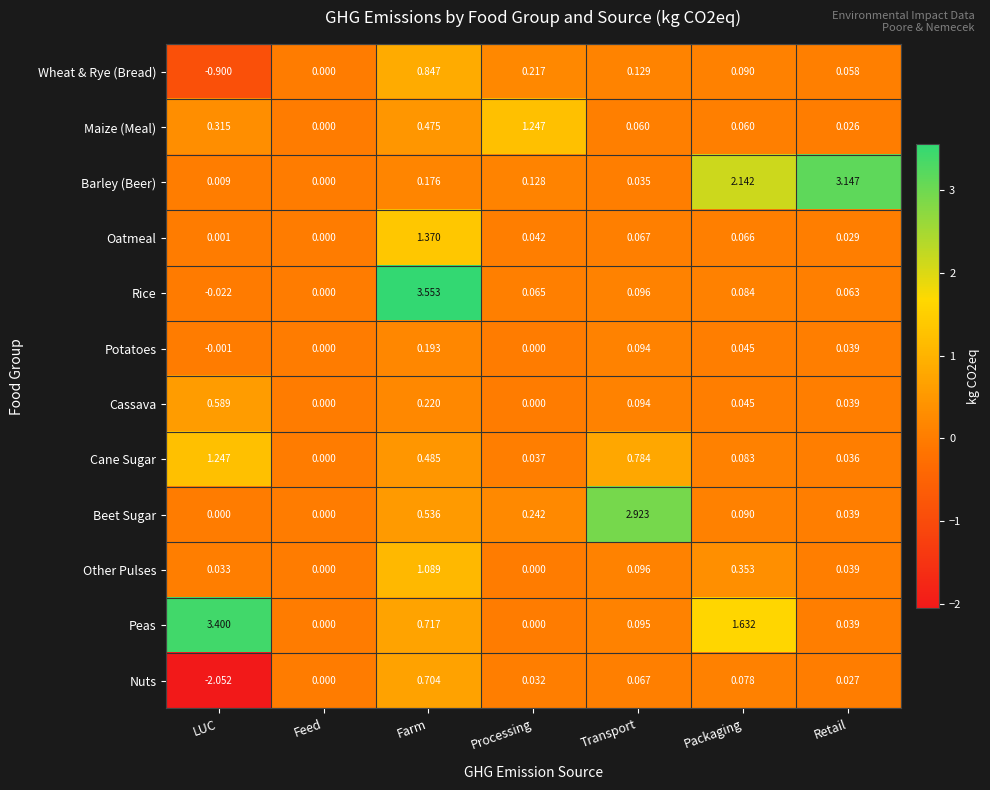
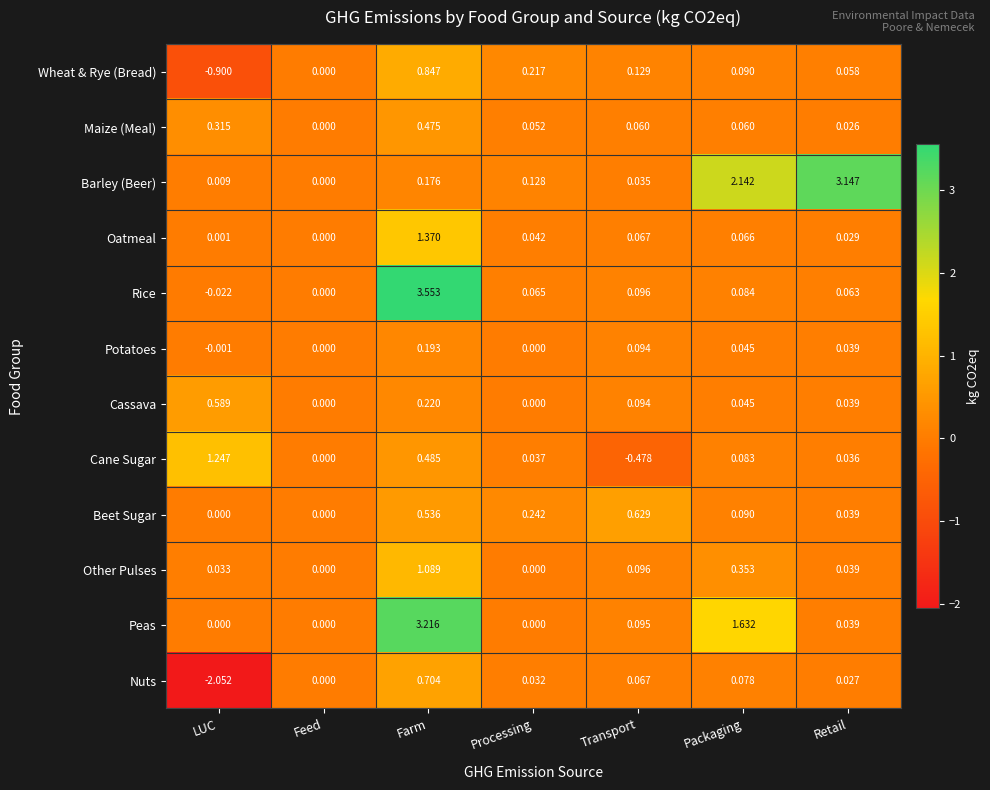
  {
    "Wheat & Rye (Bread)": {
      "LUC": -0.900,
      "Feed": 0.000,
      "Farm": 0.847,
      "Processing": 0.217,
      "Transport": 0.129,
      "Packaging": 0.090,
      "Retail": 0.058
    },
    "Maize (Meal)": {
      "LUC": 0.315,
      "Feed": 0.000,
      "Farm": 0.475,
-     "Processing": 1.247,
+     "Processing": 0.052,
      "Transport": 0.060,
      "Packaging": 0.060,
      "Retail": 0.026
    },
    "Barley (Beer)": {
      "LUC": 0.009,
      "Feed": 0.000,
      "Farm": 0.176,
      "Processing": 0.128,
      "Transport": 0.035,
      "Packaging": 2.142,
      "Retail": 3.147
    },
    "Oatmeal": {
      "LUC": 0.001,
      "Feed": 0.000,
      "Farm": 1.370,
      "Processing": 0.042,
      "Transport": 0.067,
      "Packaging": 0.066,
      "Retail": 0.029
    },
    "Rice": {
      "LUC": -0.022,
      "Feed": 0.000,
      "Farm": 3.553,
      "Processing": 0.065,
      "Transport": 0.096,
      "Packaging": 0.084,
      "Retail": 0.063
    },
    "Potatoes": {
      "LUC": -0.001,
      "Feed": 0.000,
      "Farm": 0.193,
      "Processing": 0.000,
      "Transport": 0.094,
      "Packaging": 0.045,
      "Retail": 0.039
    },
    "Cassava": {
      "LUC": 0.589,
      "Feed": 0.000,
      "Farm": 0.220,
      "Processing": 0.000,
      "Transport": 0.094,
      "Packaging": 0.045,
      "Retail": 0.039
    },
    "Cane Sugar": {
      "LUC": 1.247,
      "Feed": 0.000,
      "Farm": 0.485,
      "Processing": 0.037,
-     "Transport": 0.784,
+     "Transport": -0.478,
      "Packaging": 0.083,
      "Retail": 0.036
    },
    "Beet Sugar": {
      "LUC": 0.000,
      "Feed": 0.000,
      "Farm": 0.536,
      "Processing": 0.242,
-     "Transport": 2.923,
+     "Transport": 0.629,
      "Packaging": 0.090,
      "Retail": 0.039
    },
    "Other Pulses": {
      "LUC": 0.033,
      "Feed": 0.000,
      "Farm": 1.089,
      "Processing": 0.000,
      "Transport": 0.096,
      "Packaging": 0.353,
      "Retail": 0.039
    },
    "Peas": {
-     "LUC": 3.400,
+     "LUC": 0.000,
      "Feed": 0.000,
-     "Farm": 0.717,
+     "Farm": 3.216,
      "Processing": 0.000,
      "Transport": 0.095,
      "Packaging": 1.632,
      "Retail": 0.039
    },
    "Nuts": {
      "LUC": -2.052,
      "Feed": 0.000,
      "Farm": 0.704,
      "Processing": 0.032,
      "Transport": 0.067,
      "Packaging": 0.078,
      "Retail": 0.027
    }
  }
